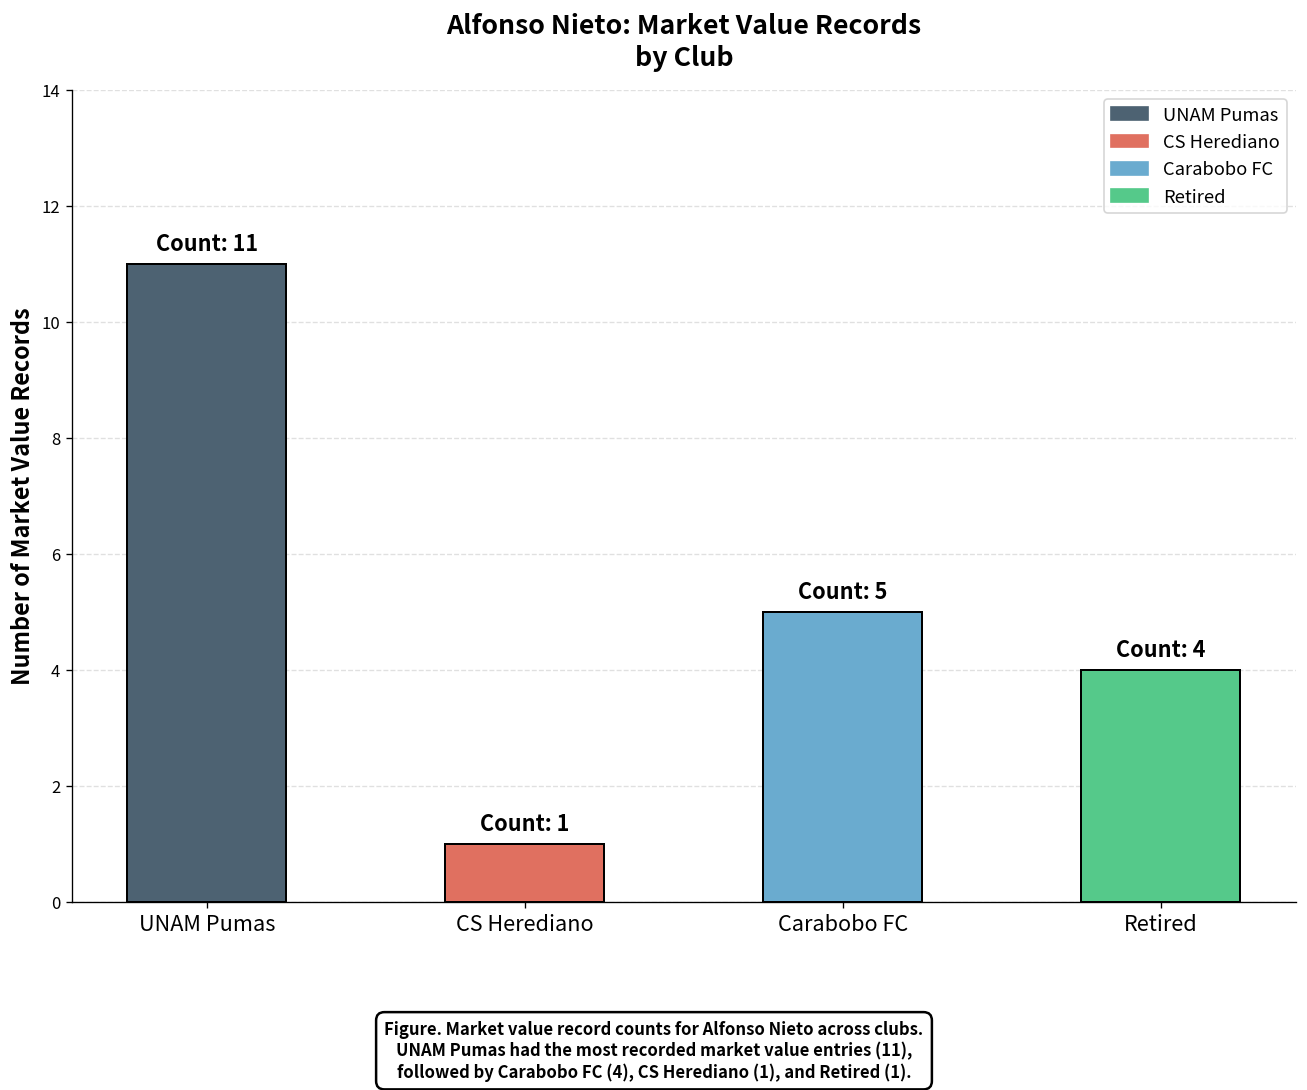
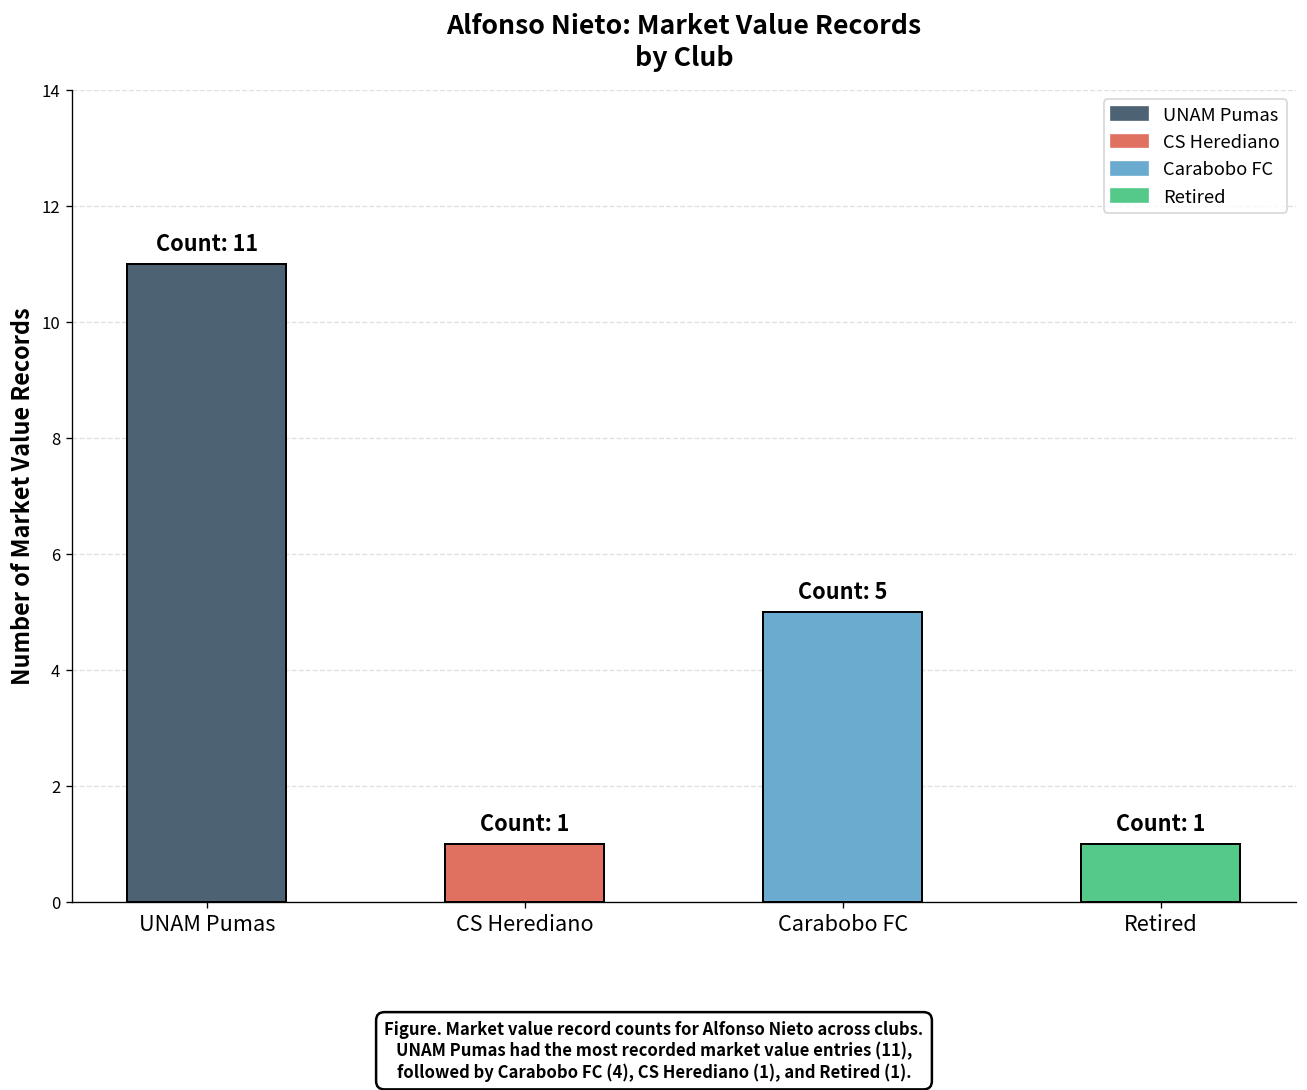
  {
    "UNAM Pumas": 11,
    "CS Herediano": 1,
    "Carabobo FC": 5,
-   "Retired": 4
+   "Retired": 1
  }
